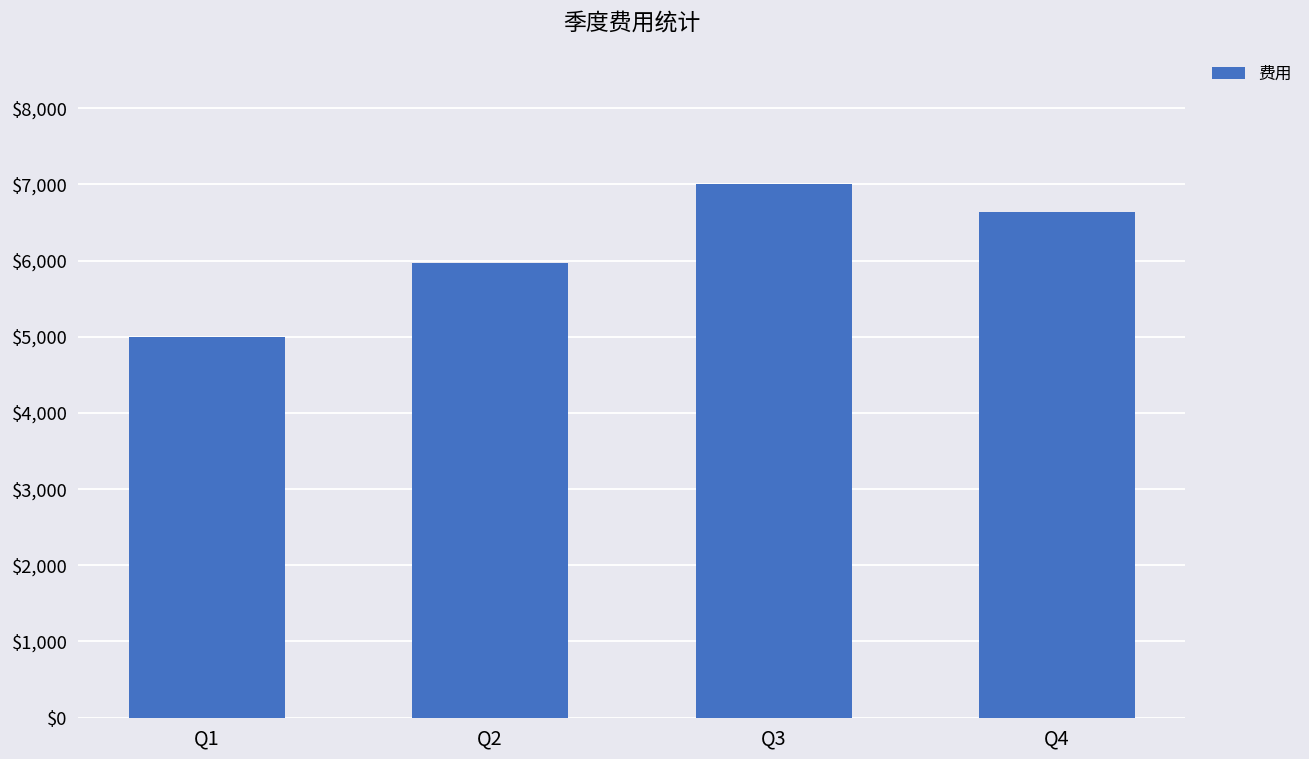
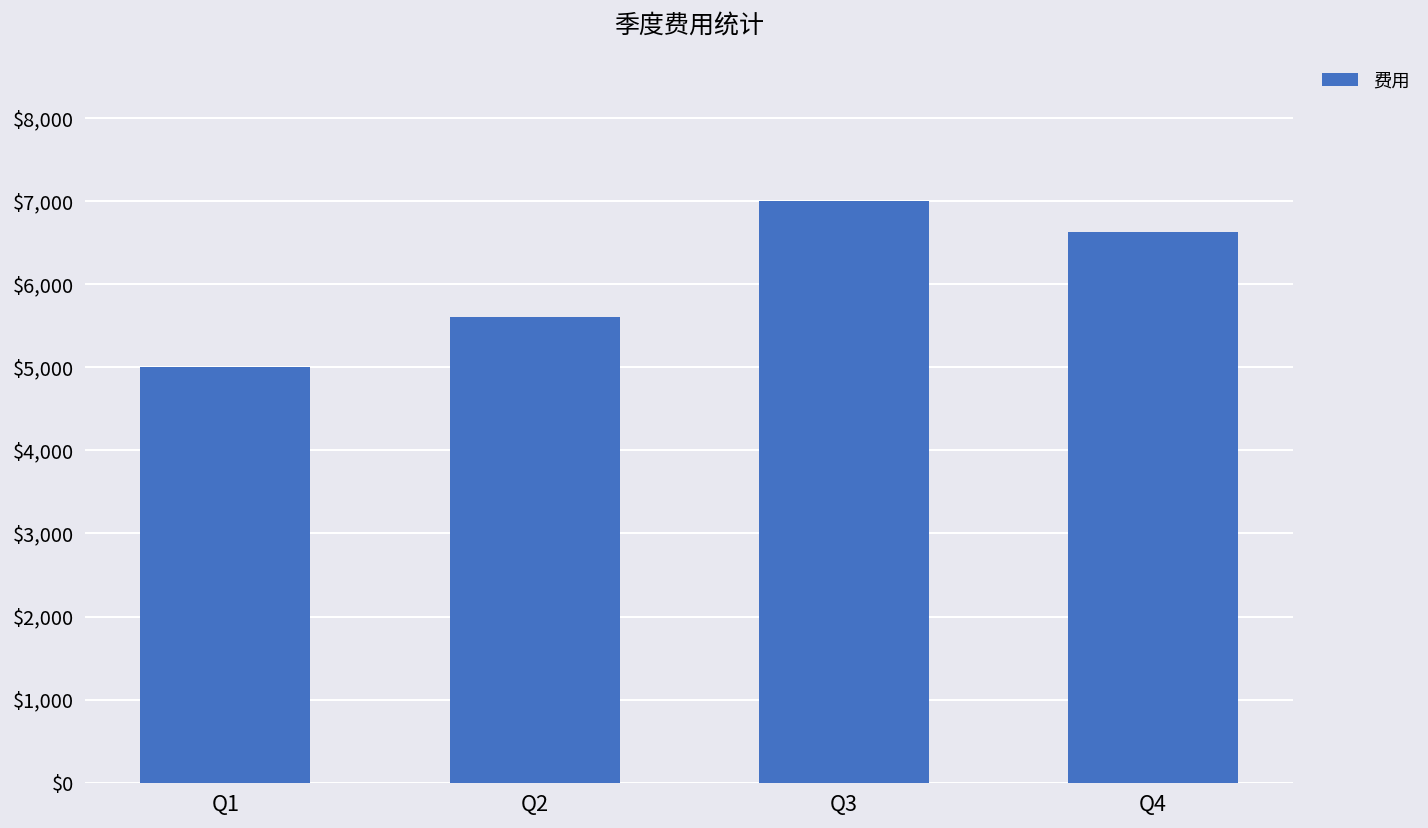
  {
    "Q1": "$5,000",
-   "Q2": "$6,000",
+   "Q2": "$5,600",
    "Q3": "$7,000",
    "Q4": "$6,600"
  }
